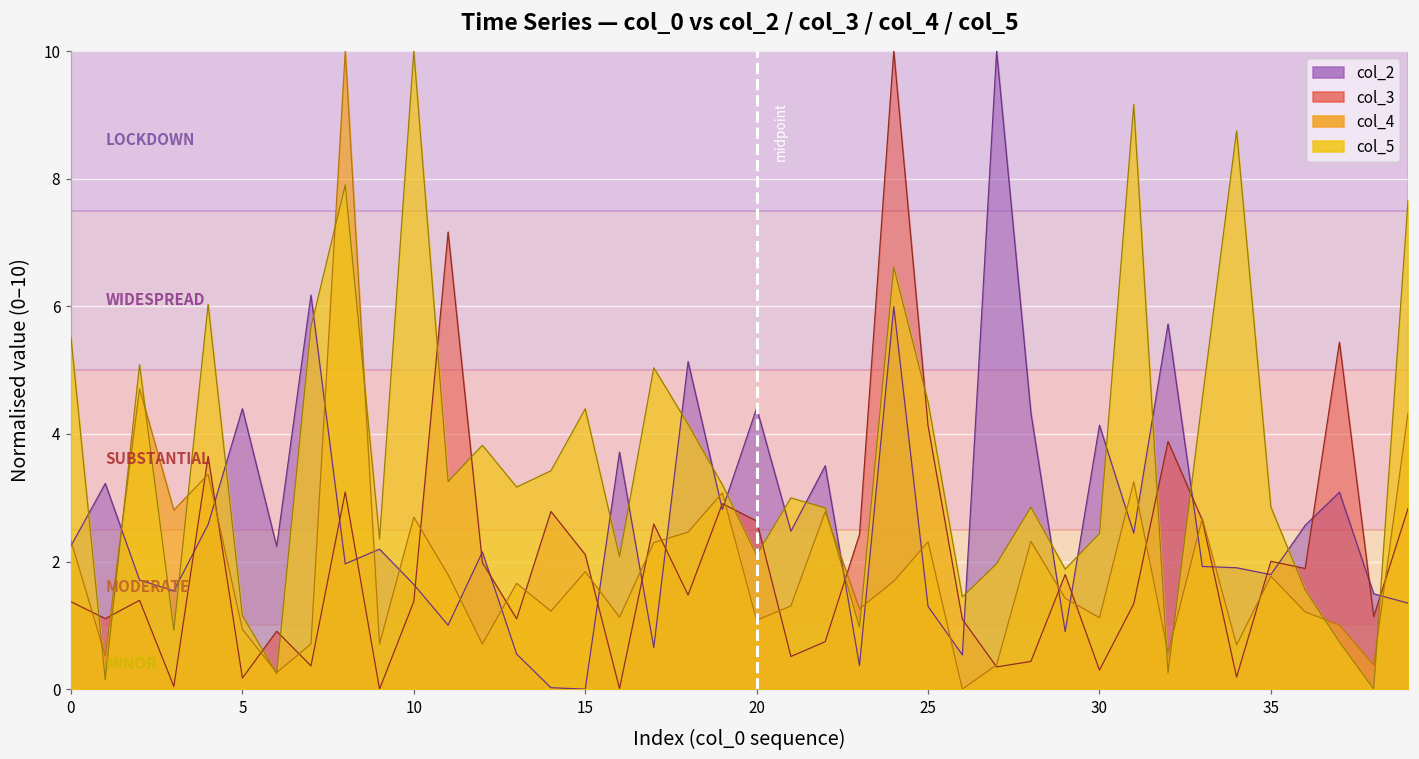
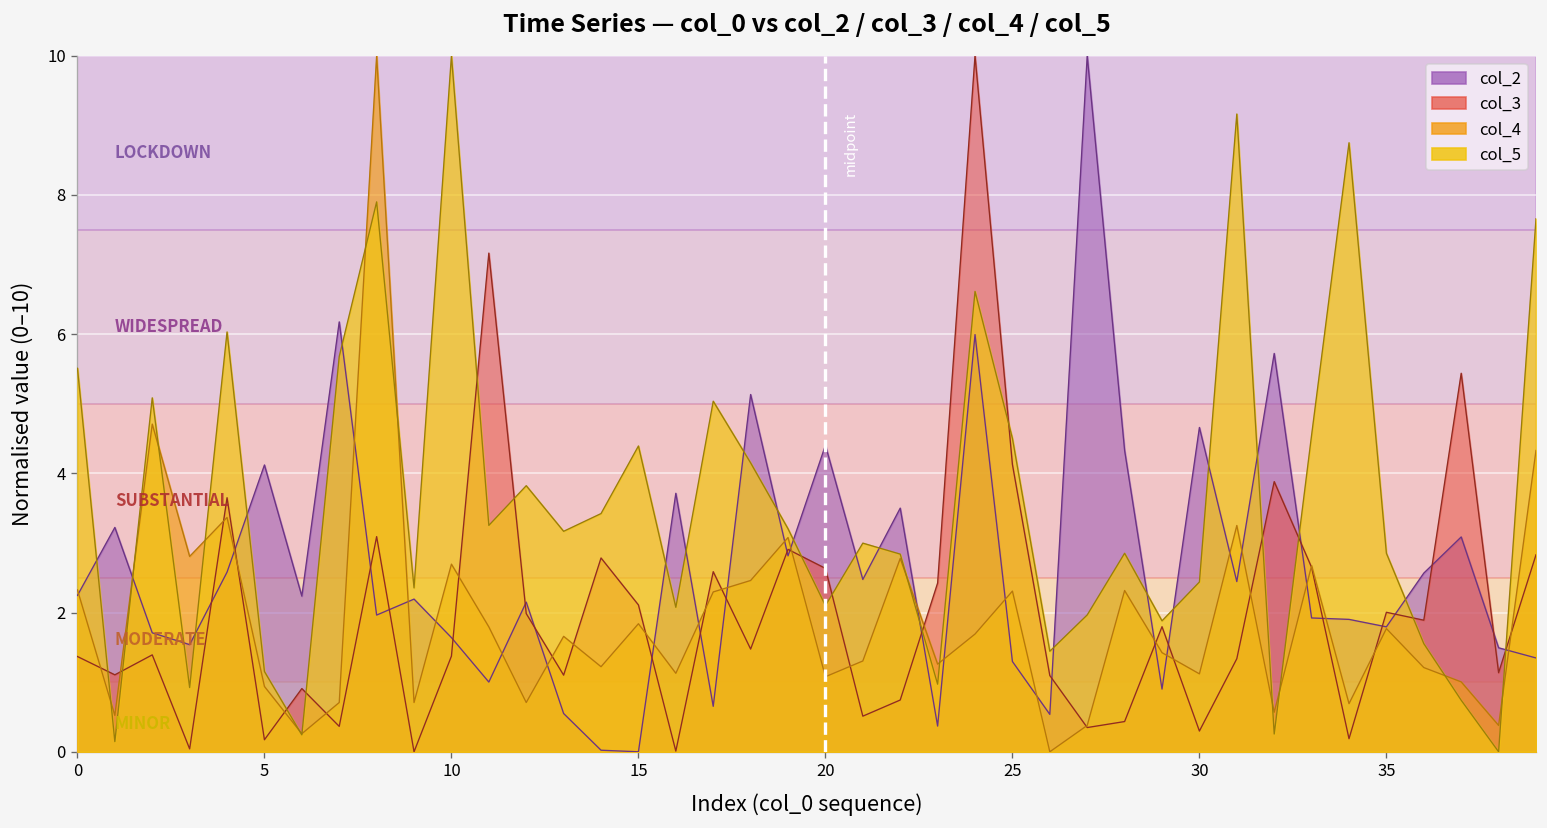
  {
    "col_2": {
      "0": 2.2,
-     "5": 4.4,
+     "5": 4.1,
      "10": 1.6,
      "15": 0.0,
      "20": 4.4,
      "25": 1.3,
-     "30": 4.1
+     "30": 4.7
    },
    "col_3": {
      "0": 1.4,
      "5": 0.2,
      "10": 1.4,
      "15": 2.1,
      "20": 2.6,
      "25": 4.1,
      "30": 0.3,
      "35": 2.0
    }
  }
